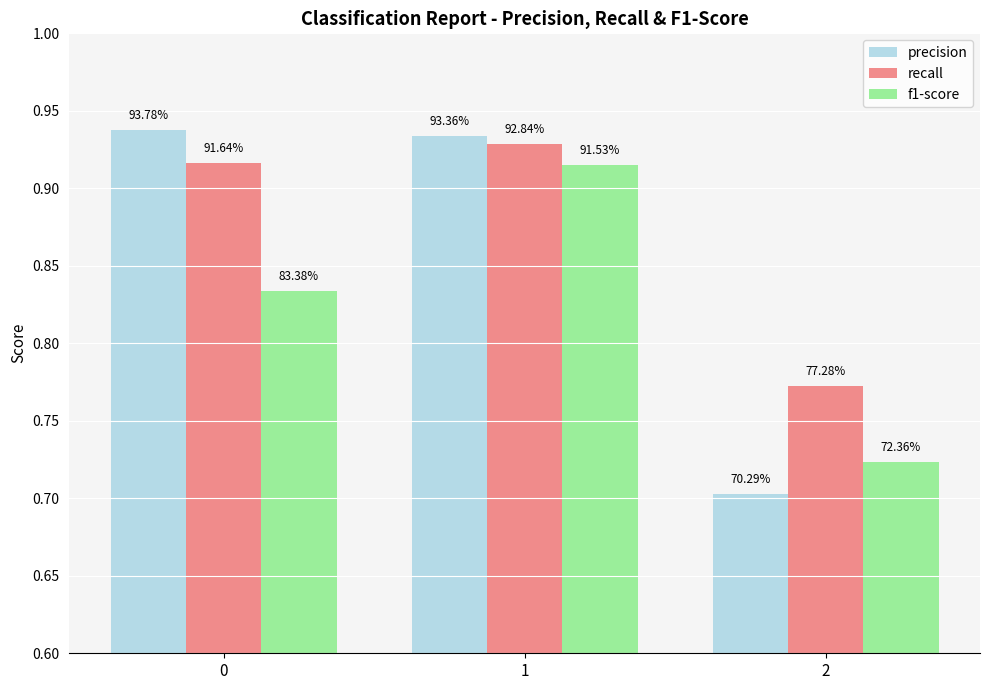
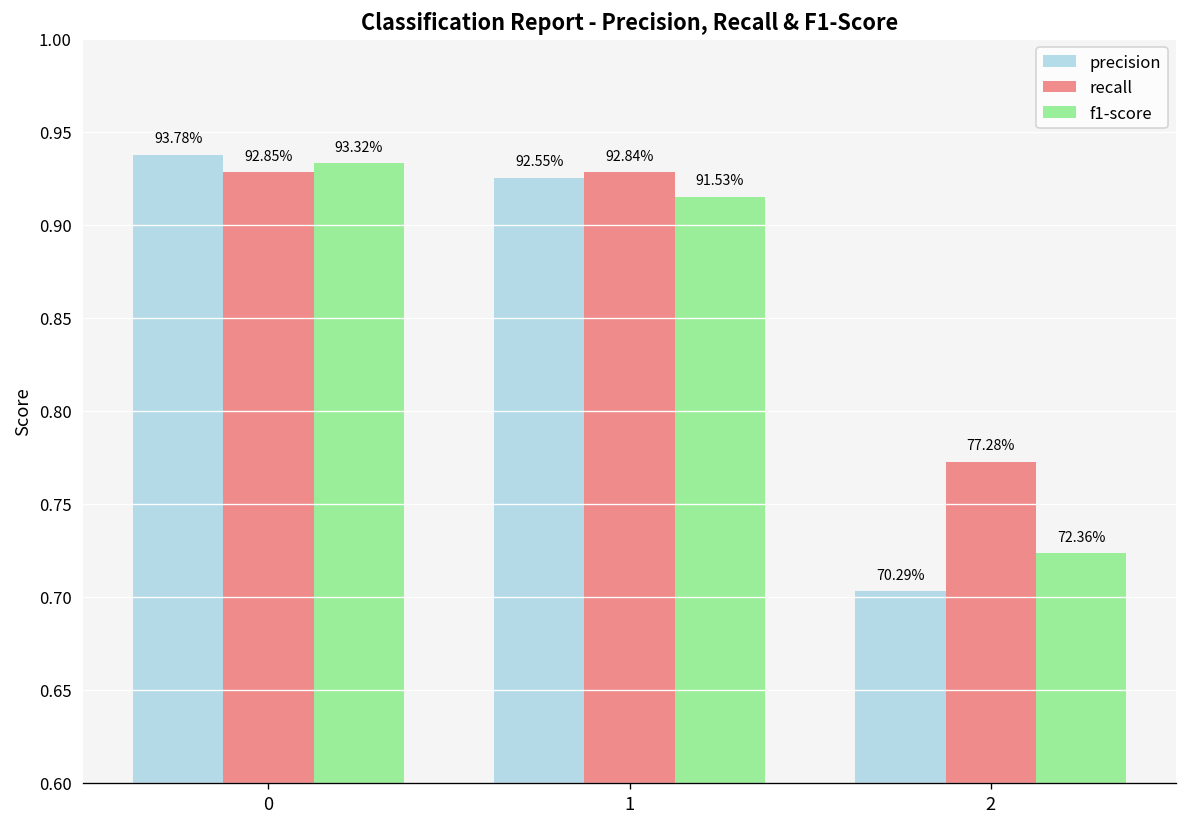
  {
    "precision": {
      "0": "93.78%",
-     "1": "93.36%",
+     "1": "92.55%",
      "2": "70.29%"
    },
    "recall": {
-     "0": "91.64%",
+     "0": "92.85%",
      "1": "92.84%",
      "2": "77.28%"
    },
    "f1-score": {
-     "0": "83.38%",
+     "0": "93.32%",
      "1": "91.53%",
      "2": "72.36%"
    }
  }
